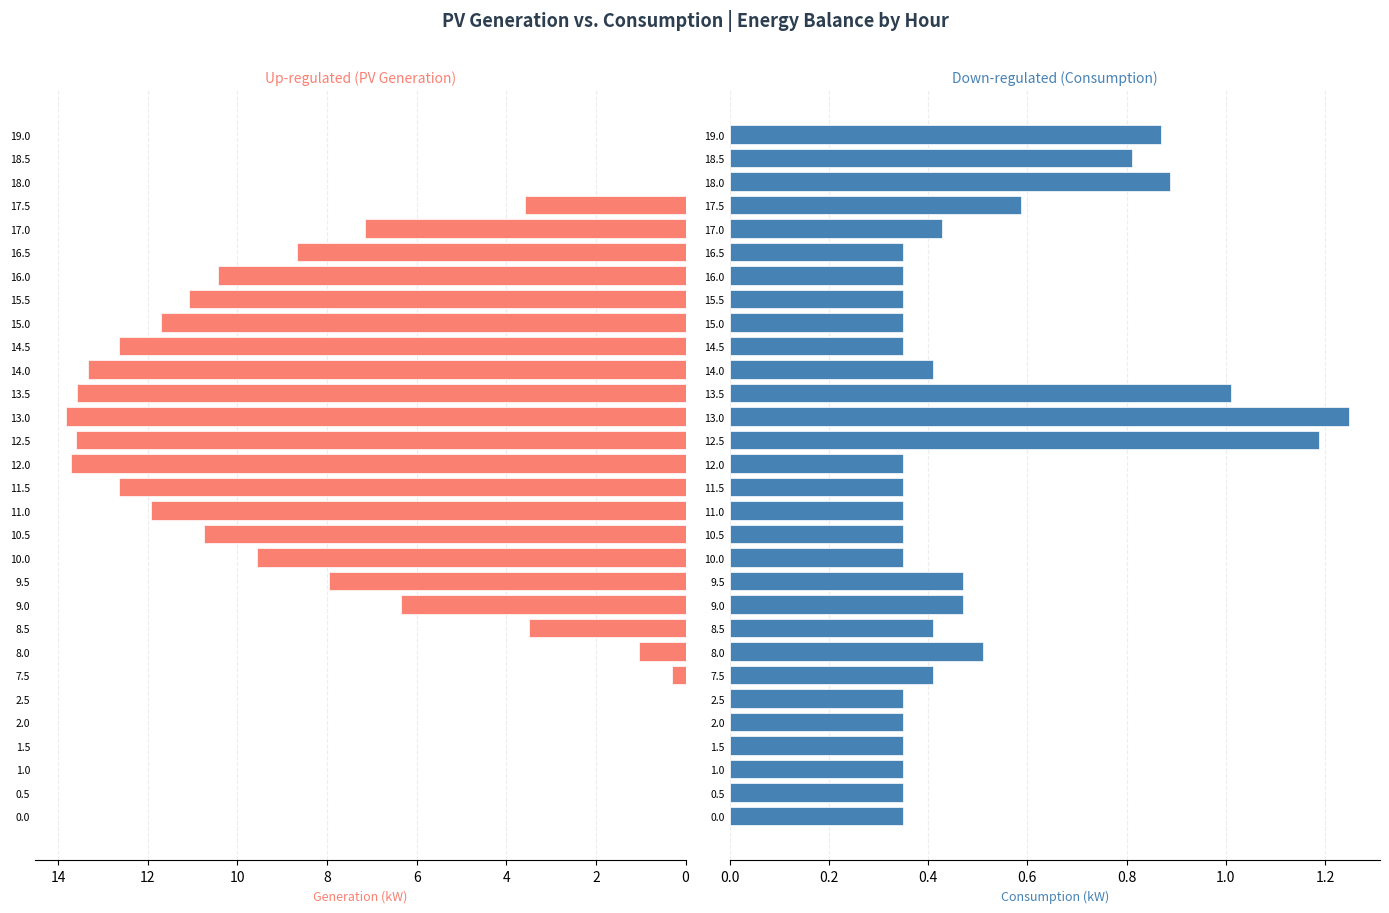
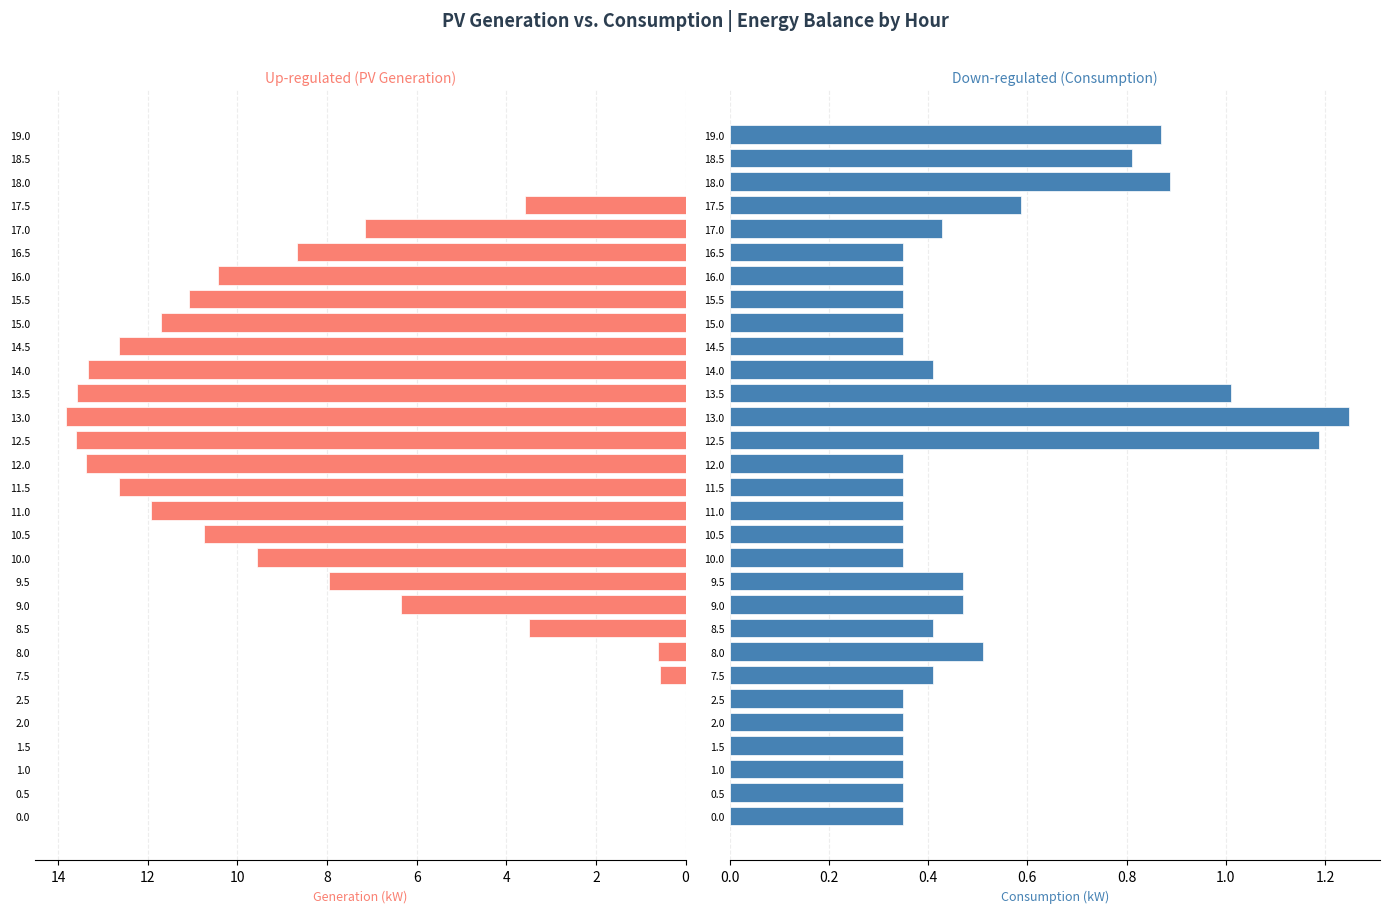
  {
    "Up-regulated (PV Generation)": {
      "19.0": 0.0,
      "18.5": 0.0,
      "18.0": 0.0,
      "17.5": 3.6,
      "17.0": 7.2,
      "16.5": 8.7,
      "16.0": 10.4,
      "15.5": 11.1,
      "15.0": 11.7,
      "14.5": 12.6,
      "14.0": 13.3,
      "13.5": 13.6,
      "13.0": 13.8,
      "12.5": 13.6,
-     "12.0": 13.7,
+     "12.0": 13.4,
      "11.5": 12.7,
      "11.0": 11.9,
      "10.5": 10.8,
      "10.0": 9.6,
      "9.5": 8.0,
      "9.0": 6.4,
      "8.5": 3.5,
-     "8.0": 1.0,
-     "7.5": 0.3,
+     "8.0": 0.6,
+     "7.5": 0.6,
      "2.5": 0.0,
      "2.0": 0.0,
      "1.5": 0.0,
      "1.0": 0.0,
      "0.5": 0.0,
      "0.0": 0.0
    },
    "Down-regulated (Consumption)": {
      "19.0": 0.87,
      "18.5": 0.81,
      "18.0": 0.89,
      "17.5": 0.59,
      "17.0": 0.43,
      "16.5": 0.35,
      "16.0": 0.35,
      "15.5": 0.35,
      "15.0": 0.35,
      "14.5": 0.35,
      "14.0": 0.41,
      "13.5": 1.01,
      "13.0": 1.25,
      "12.5": 1.19,
      "12.0": 0.35,
      "11.5": 0.35,
      "11.0": 0.35,
      "10.5": 0.35,
      "10.0": 0.35,
      "9.5": 0.47,
      "9.0": 0.47,
      "8.5": 0.41,
      "8.0": 0.51,
      "7.5": 0.41,
      "2.5": 0.35,
      "2.0": 0.35,
      "1.5": 0.35,
      "1.0": 0.35,
      "0.5": 0.35,
      "0.0": 0.35
    }
  }
